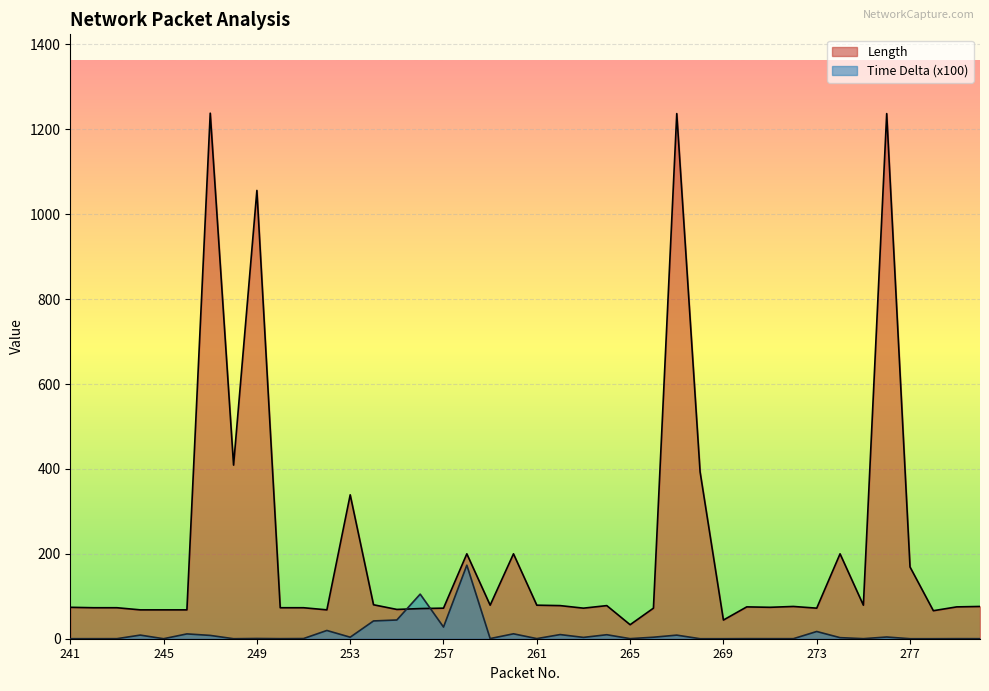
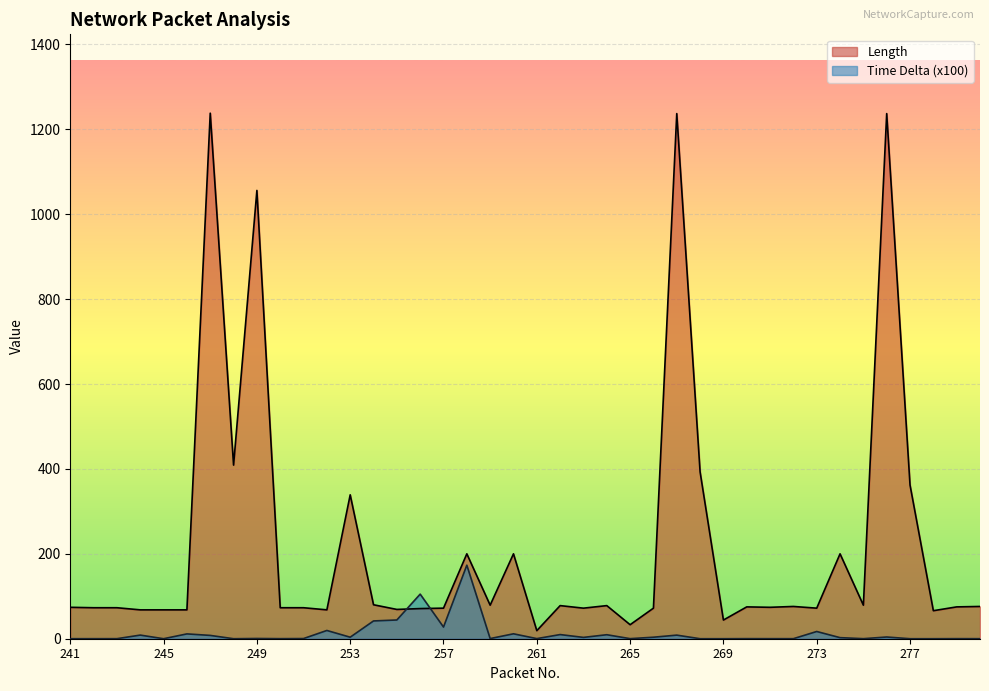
  {
    "Length": {
      "241": 70,
      "245": 70,
      "249": 1060,
      "253": 340,
      "257": 70,
-     "261": 80,
+     "261": 20,
      "265": 30,
      "269": 40,
      "273": 70,
-     "277": 170
+     "277": 360
    },
    "Time Delta (x100)": {
      "241": 0,
      "245": 0,
      "249": 0,
      "253": 0,
      "257": 30,
      "261": 0,
      "265": 0,
      "269": 0,
      "273": 20,
      "277": 0
    }
  }
